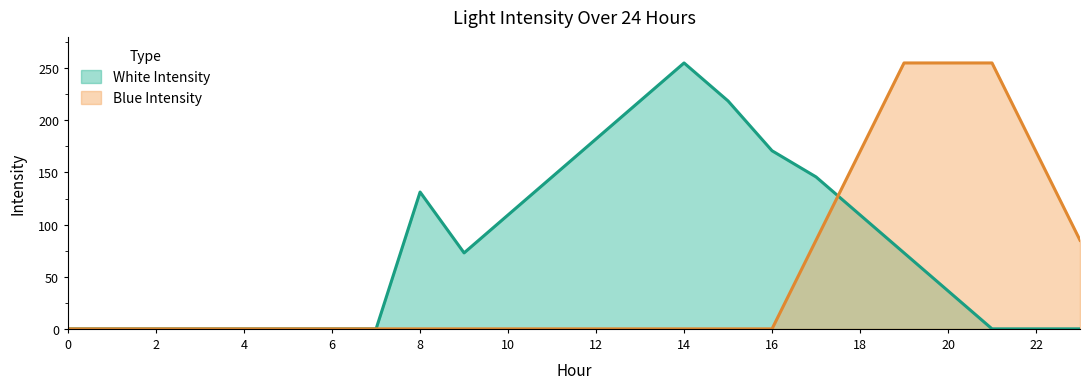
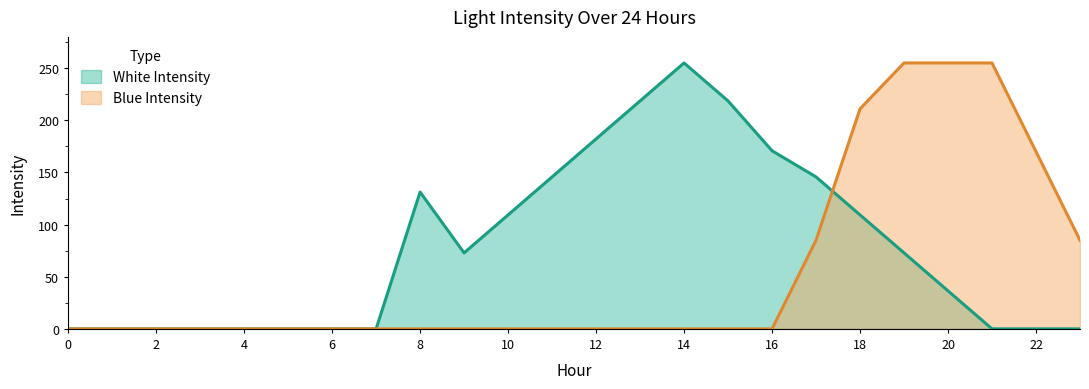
  {
    "White Intensity": {
      "8": 131,
      "10": 109,
      "12": 182,
      "14": 255,
      "16": 171,
      "18": 109,
      "20": 36,
      "22": 0
    },
    "Blue Intensity": {
      "8": 0,
      "10": 0,
      "12": 0,
      "14": 0,
      "16": 0,
-     "18": 170,
+     "18": 211,
      "20": 255,
      "22": 170
    }
  }
